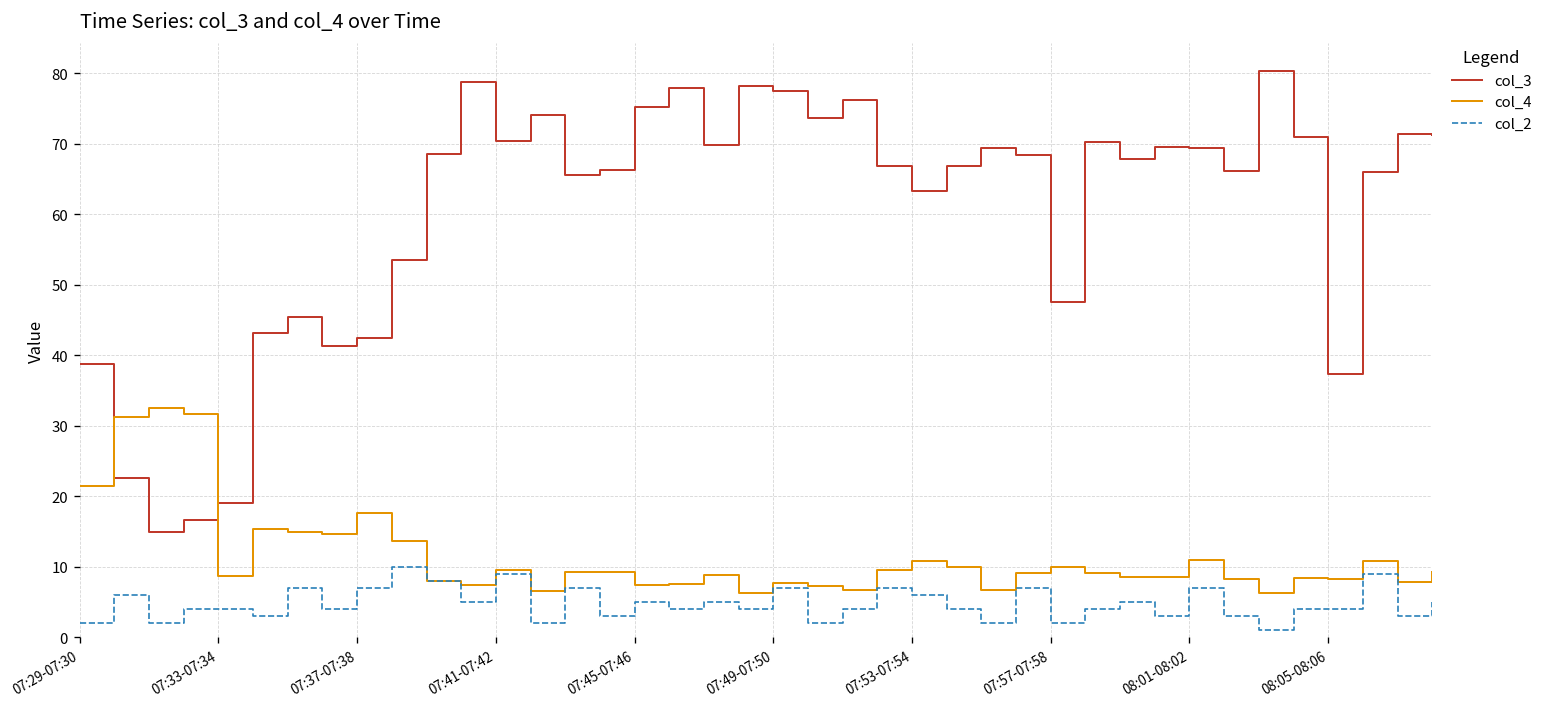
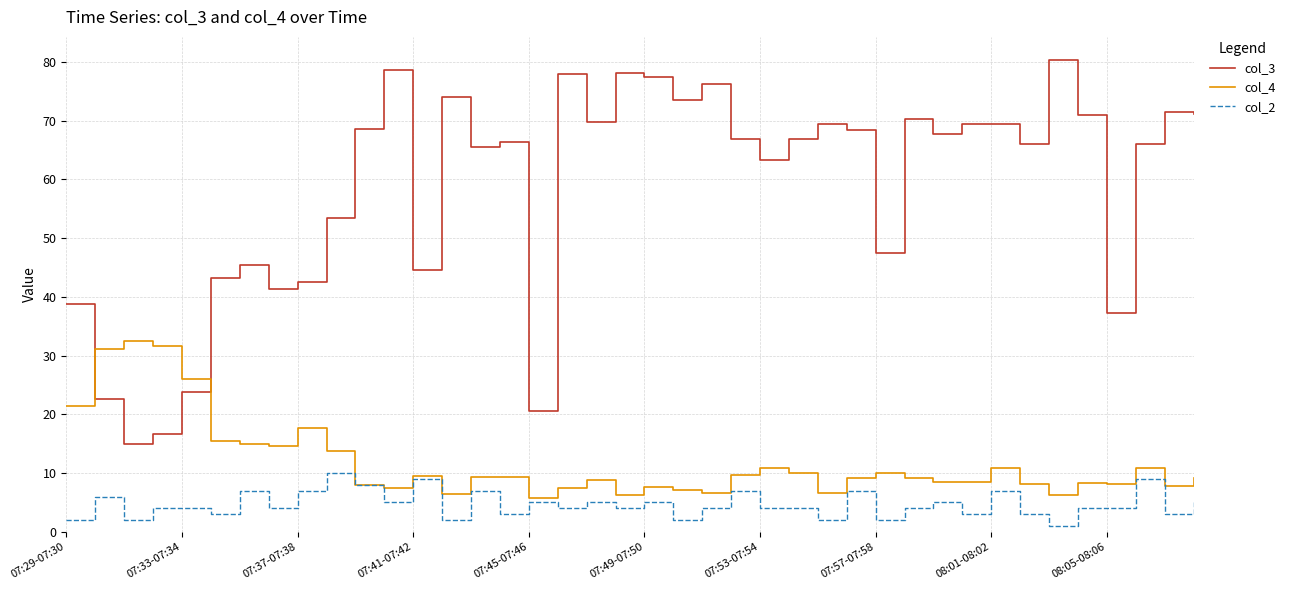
  {
    "col_3": {
      "07:29-07:30": 39,
-     "07:33-07:34": 19,
+     "07:33-07:34": 24,
      "07:37-07:38": 43,
-     "07:41-07:42": 70,
-     "07:45-07:46": 75,
+     "07:41-07:42": 45,
+     "07:45-07:46": 21,
      "07:49-07:50": 78,
      "07:53-07:54": 63,
      "07:57-07:58": 48,
      "08:01-08:02": 69,
      "08:05-08:06": 37
    },
    "col_4": {
      "07:29-07:30": 22,
-     "07:33-07:34": 9,
+     "07:33-07:34": 26,
      "07:37-07:38": 18,
      "07:41-07:42": 10,
-     "07:45-07:46": 7,
+     "07:45-07:46": 6,
      "07:49-07:50": 8,
      "07:53-07:54": 11,
      "07:57-07:58": 10,
      "08:01-08:02": 11,
      "08:05-08:06": 8
    },
    "col_2": {
      "07:29-07:30": 2,
      "07:33-07:34": 4,
      "07:37-07:38": 7,
      "07:41-07:42": 9,
      "07:45-07:46": 5,
-     "07:49-07:50": 7,
-     "07:53-07:54": 6,
+     "07:49-07:50": 5,
+     "07:53-07:54": 4,
      "07:57-07:58": 2,
      "08:01-08:02": 7,
      "08:05-08:06": 4
    }
  }
